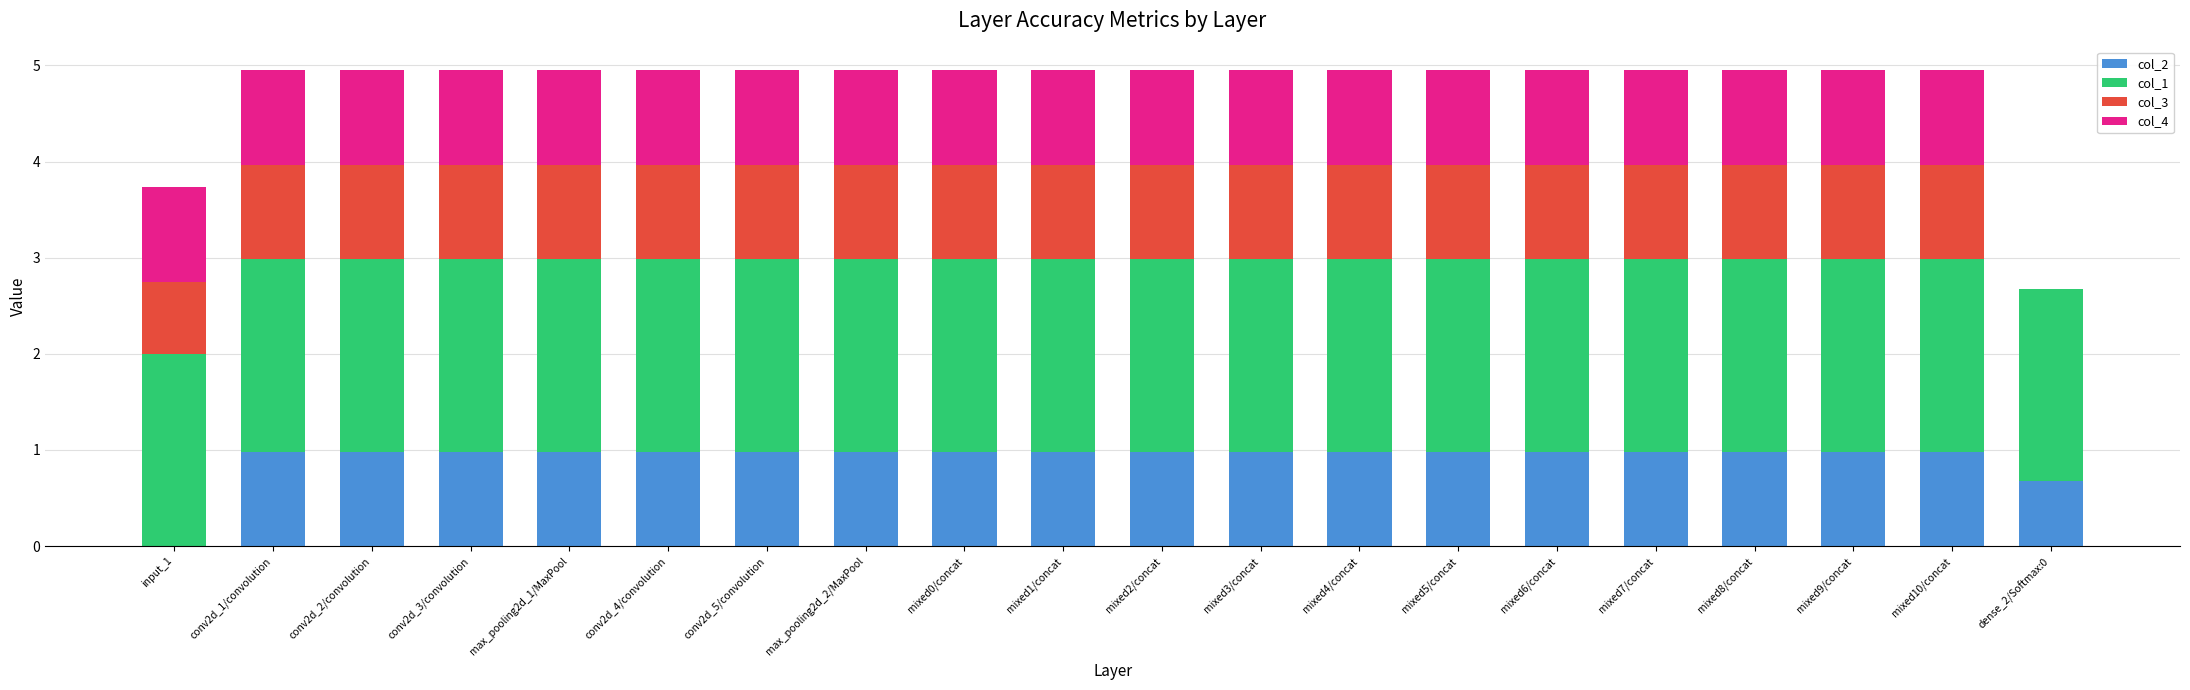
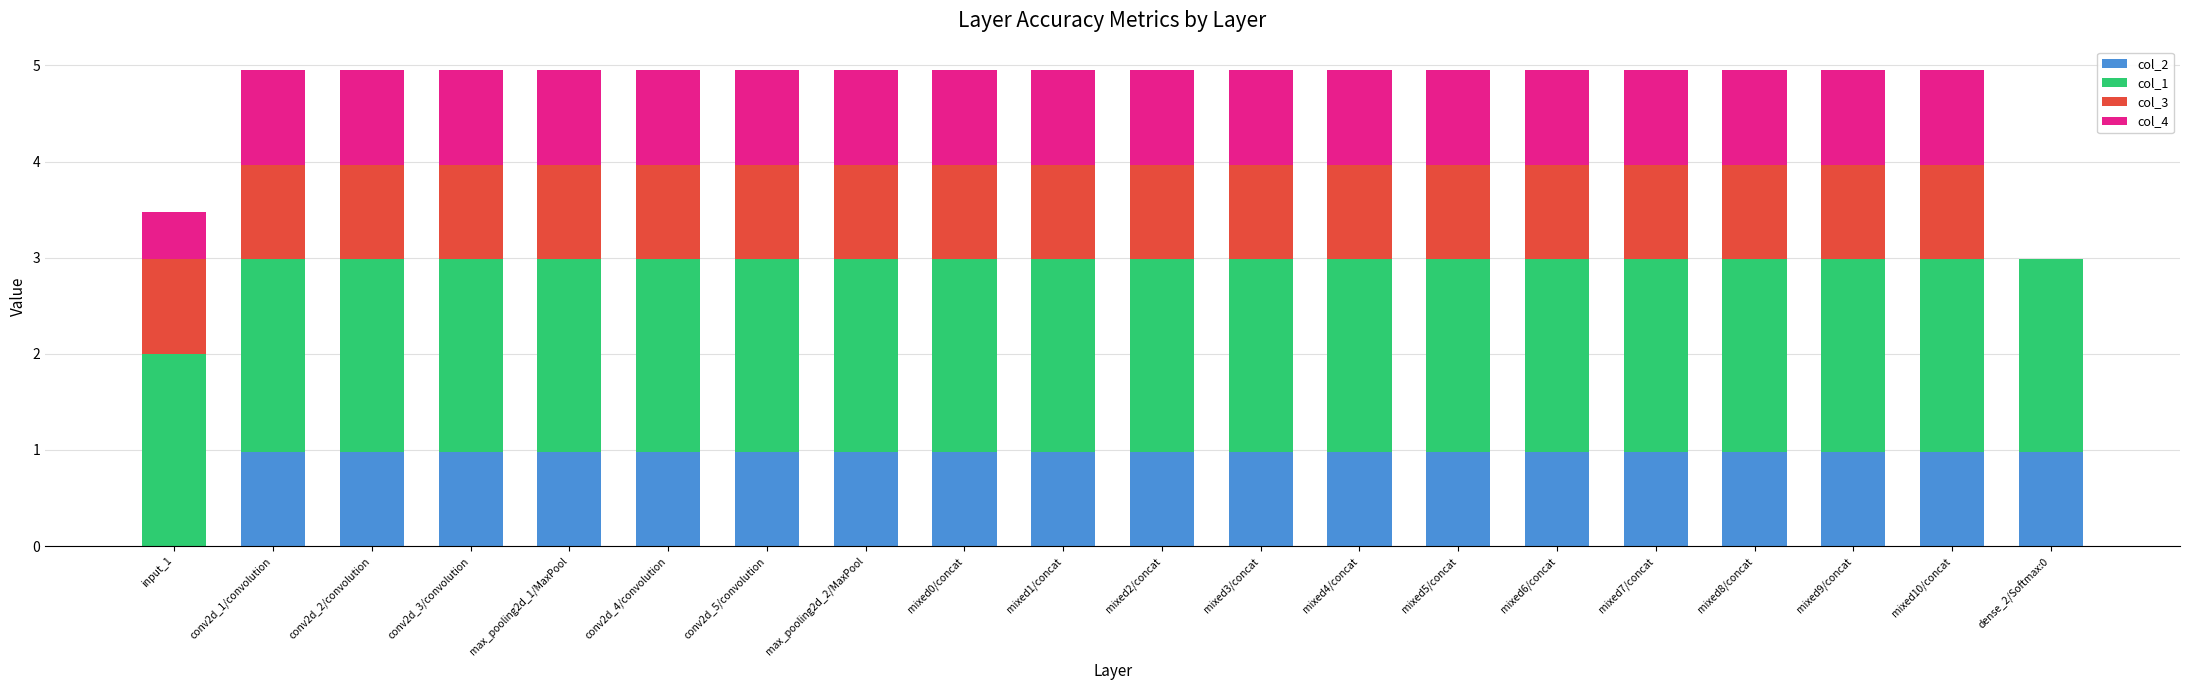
  {
    "col_2": {
      "input_1": 0.0,
      "conv2d_1/convolution": 1.0,
      "conv2d_2/convolution": 1.0,
      "conv2d_3/convolution": 1.0,
      "max_pooling2d_1/MaxPool": 1.0,
      "conv2d_4/convolution": 1.0,
      "conv2d_5/convolution": 1.0,
      "max_pooling2d_2/MaxPool": 1.0,
      "mixed0/concat": 1.0,
      "mixed1/concat": 1.0,
      "mixed2/concat": 1.0,
      "mixed3/concat": 1.0,
      "mixed4/concat": 1.0,
      "mixed5/concat": 1.0,
      "mixed6/concat": 1.0,
      "mixed7/concat": 1.0,
      "mixed8/concat": 1.0,
      "mixed9/concat": 1.0,
      "mixed10/concat": 1.0,
-     "dense_2/Softmax:0": 0.7
+     "dense_2/Softmax:0": 1.0
    },
    "col_1": {
      "input_1": 2.0,
      "conv2d_1/convolution": 2.0,
      "conv2d_2/convolution": 2.0,
      "conv2d_3/convolution": 2.0,
      "max_pooling2d_1/MaxPool": 2.0,
      "conv2d_4/convolution": 2.0,
      "conv2d_5/convolution": 2.0,
      "max_pooling2d_2/MaxPool": 2.0,
      "mixed0/concat": 2.0,
      "mixed1/concat": 2.0,
      "mixed2/concat": 2.0,
      "mixed3/concat": 2.0,
      "mixed4/concat": 2.0,
      "mixed5/concat": 2.0,
      "mixed6/concat": 2.0,
      "mixed7/concat": 2.0,
      "mixed8/concat": 2.0,
      "mixed9/concat": 2.0,
      "mixed10/concat": 2.0,
      "dense_2/Softmax:0": 2.0
    },
    "col_3": {
-     "input_1": 0.7,
+     "input_1": 1.0,
      "conv2d_1/convolution": 1.0,
      "conv2d_2/convolution": 1.0,
      "conv2d_3/convolution": 1.0,
      "max_pooling2d_1/MaxPool": 1.0,
      "conv2d_4/convolution": 1.0,
      "conv2d_5/convolution": 1.0,
      "max_pooling2d_2/MaxPool": 1.0,
      "mixed0/concat": 1.0,
      "mixed1/concat": 1.0,
      "mixed2/concat": 1.0,
      "mixed3/concat": 1.0,
      "mixed4/concat": 1.0,
      "mixed5/concat": 1.0,
      "mixed6/concat": 1.0,
      "mixed7/concat": 1.0,
      "mixed8/concat": 1.0,
      "mixed9/concat": 1.0,
      "mixed10/concat": 1.0,
      "dense_2/Softmax:0": 0.0
    },
    "col_4": {
-     "input_1": 1.0,
+     "input_1": 0.5,
      "conv2d_1/convolution": 1.0,
      "conv2d_2/convolution": 1.0,
      "conv2d_3/convolution": 1.0,
      "max_pooling2d_1/MaxPool": 1.0,
      "conv2d_4/convolution": 1.0,
      "conv2d_5/convolution": 1.0,
      "max_pooling2d_2/MaxPool": 1.0,
      "mixed0/concat": 1.0,
      "mixed1/concat": 1.0,
      "mixed2/concat": 1.0,
      "mixed3/concat": 1.0,
      "mixed4/concat": 1.0,
      "mixed5/concat": 1.0,
      "mixed6/concat": 1.0,
      "mixed7/concat": 1.0,
      "mixed8/concat": 1.0,
      "mixed9/concat": 1.0,
      "mixed10/concat": 1.0,
      "dense_2/Softmax:0": 0.0
    }
  }
